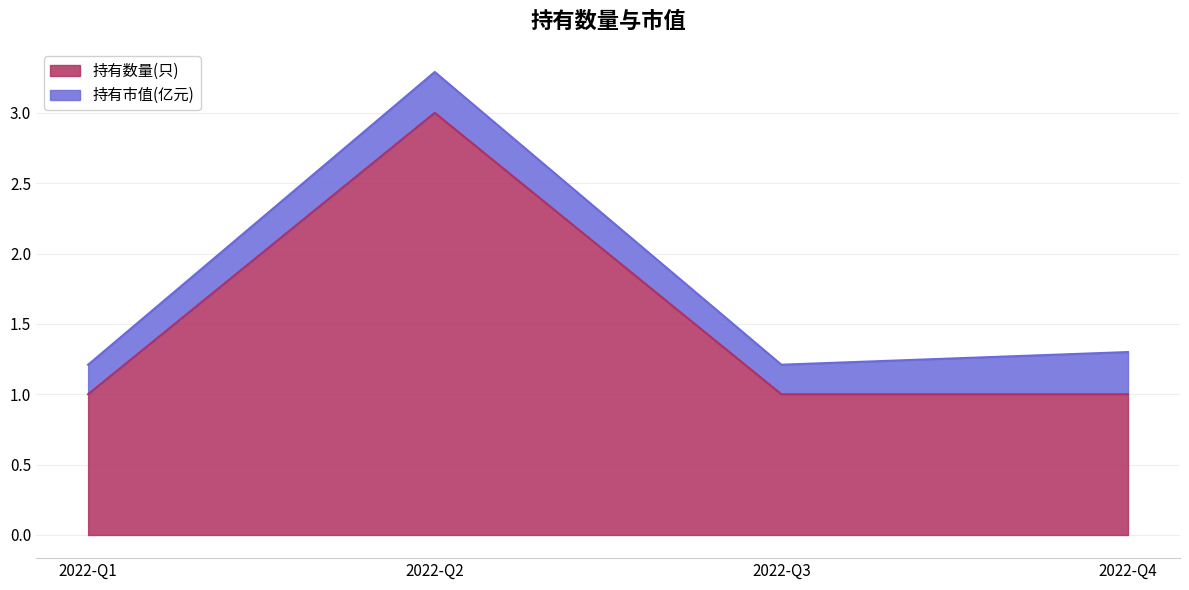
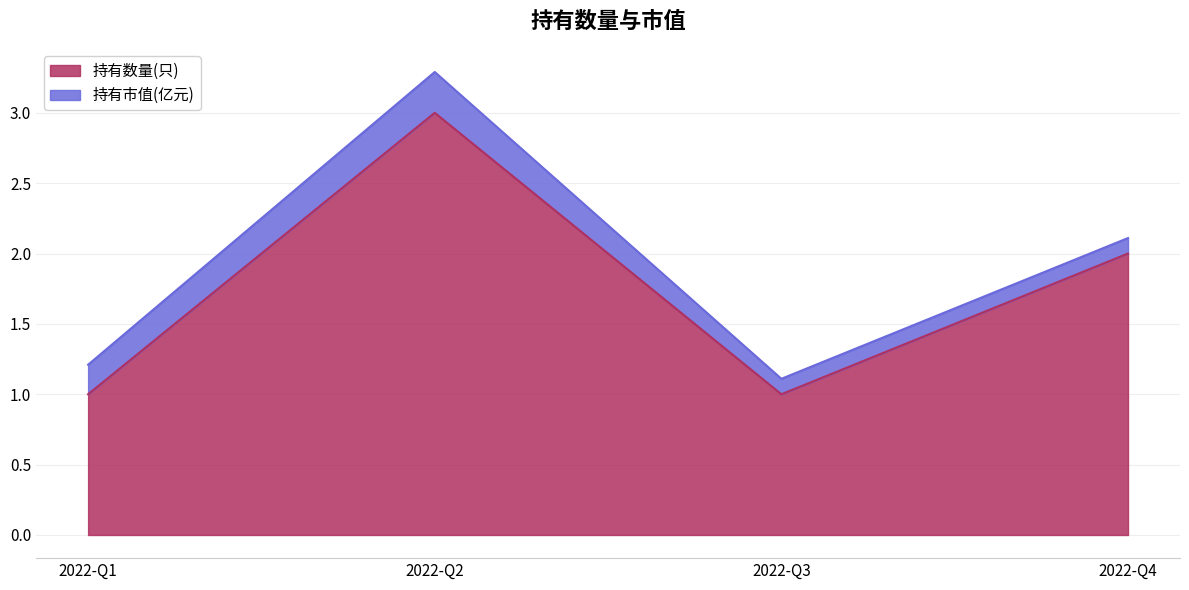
  {
    "持有数量(只)": {
      "2022-Q1": 1,
      "2022-Q2": 3,
      "2022-Q3": 1,
-     "2022-Q4": 1
+     "2022-Q4": 2
    },
    "持有市值(亿元)": {
      "2022-Q1": 0.21,
      "2022-Q2": 0.29,
-     "2022-Q3": 0.21,
-     "2022-Q4": 0.30
+     "2022-Q3": 0.11,
+     "2022-Q4": 0.11
    }
  }
